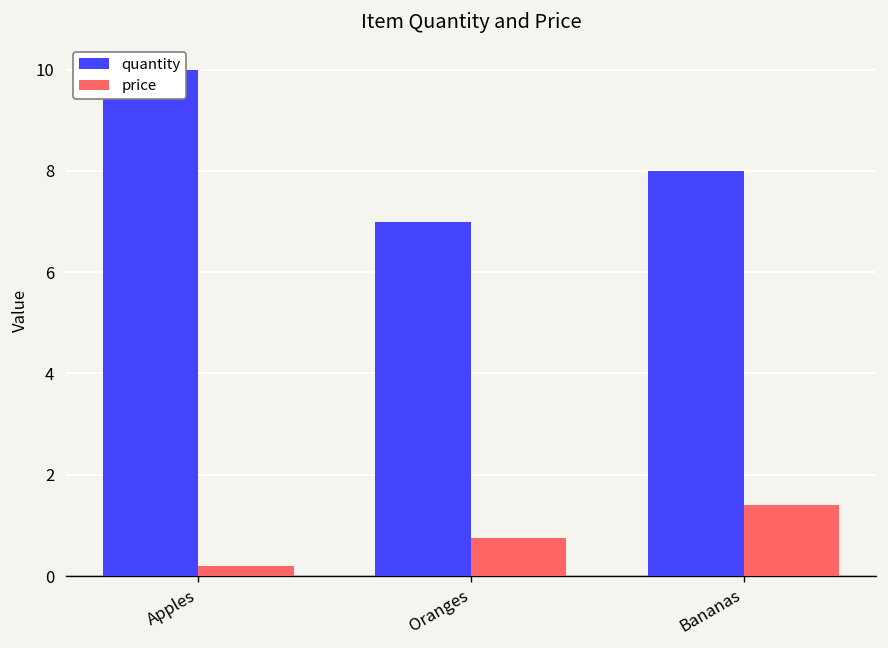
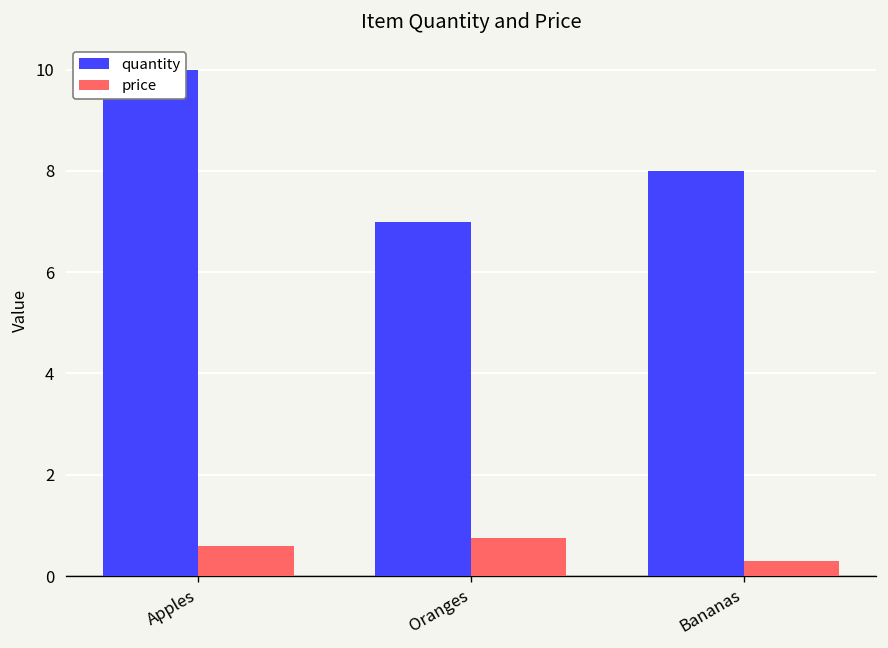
  {
    "quantity": {
      "Oranges": 7.0,
      "Bananas": 8.0
    },
    "price": {
-     "Apples": 0.2,
+     "Apples": 0.6,
      "Oranges": 0.8,
-     "Bananas": 1.4
+     "Bananas": 0.3
    }
  }
